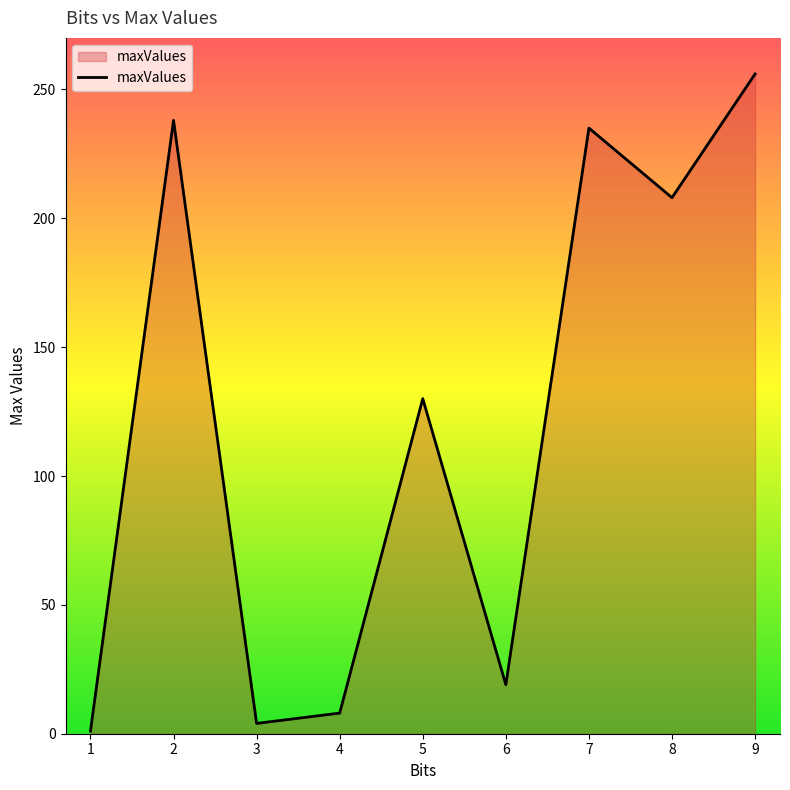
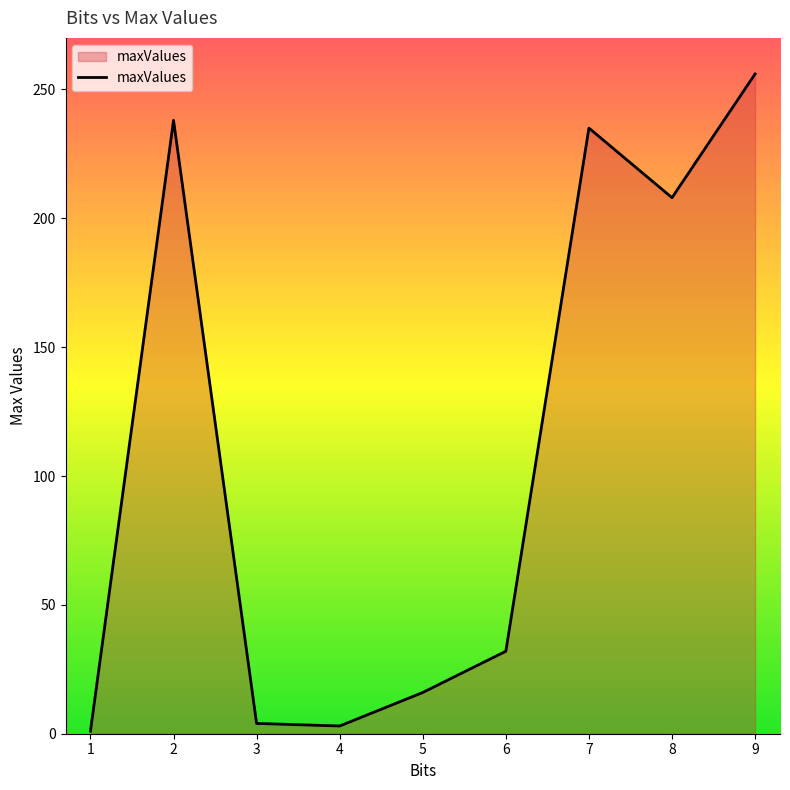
  {
    "1": 1,
    "2": 238,
    "3": 4,
-   "4": 8,
-   "5": 130,
-   "6": 19,
+   "4": 3,
+   "5": 16,
+   "6": 32,
    "7": 235,
    "8": 208,
    "9": 256
  }
